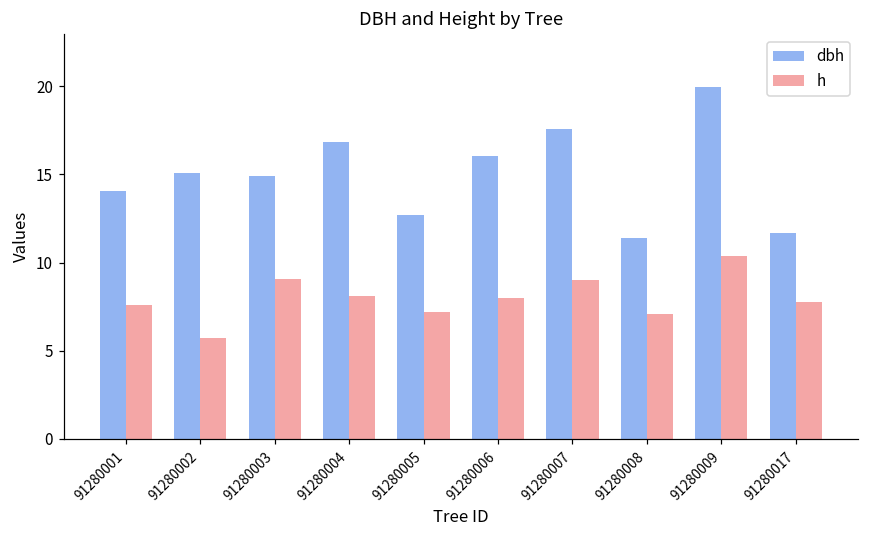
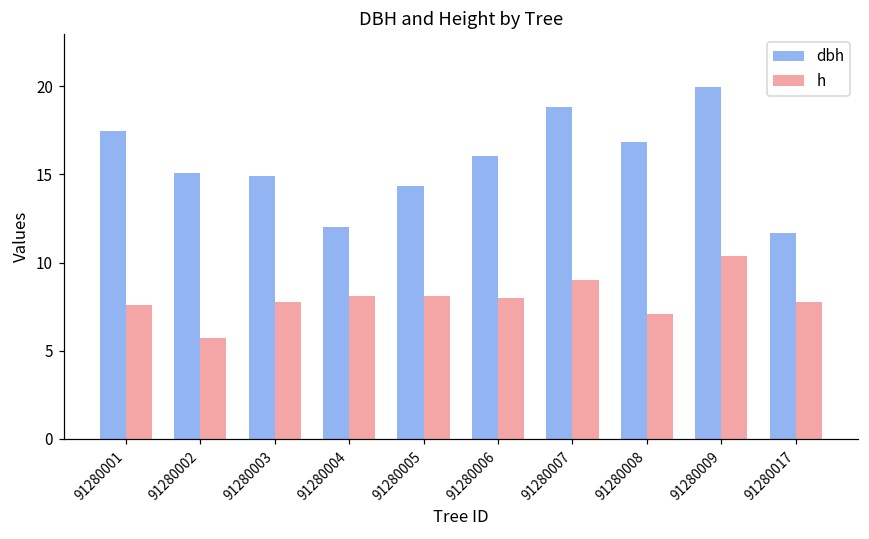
  {
    "dbh": {
-     "91280001": 14.1,
+     "91280001": 17.5,
      "91280002": 15.1,
      "91280003": 14.9,
-     "91280004": 16.8,
-     "91280005": 12.7,
+     "91280004": 12.0,
+     "91280005": 14.3,
      "91280006": 16.0,
-     "91280007": 17.6,
-     "91280008": 11.4,
+     "91280007": 18.8,
+     "91280008": 16.9,
      "91280009": 20.0,
      "91280017": 11.7
    },
    "h": {
      "91280001": 7.6,
      "91280002": 5.7,
-     "91280003": 9.1,
+     "91280003": 7.8,
      "91280004": 8.1,
-     "91280005": 7.2,
+     "91280005": 8.1,
      "91280006": 8.0,
      "91280007": 9.0,
      "91280008": 7.1,
      "91280009": 10.4,
      "91280017": 7.8
    }
  }
